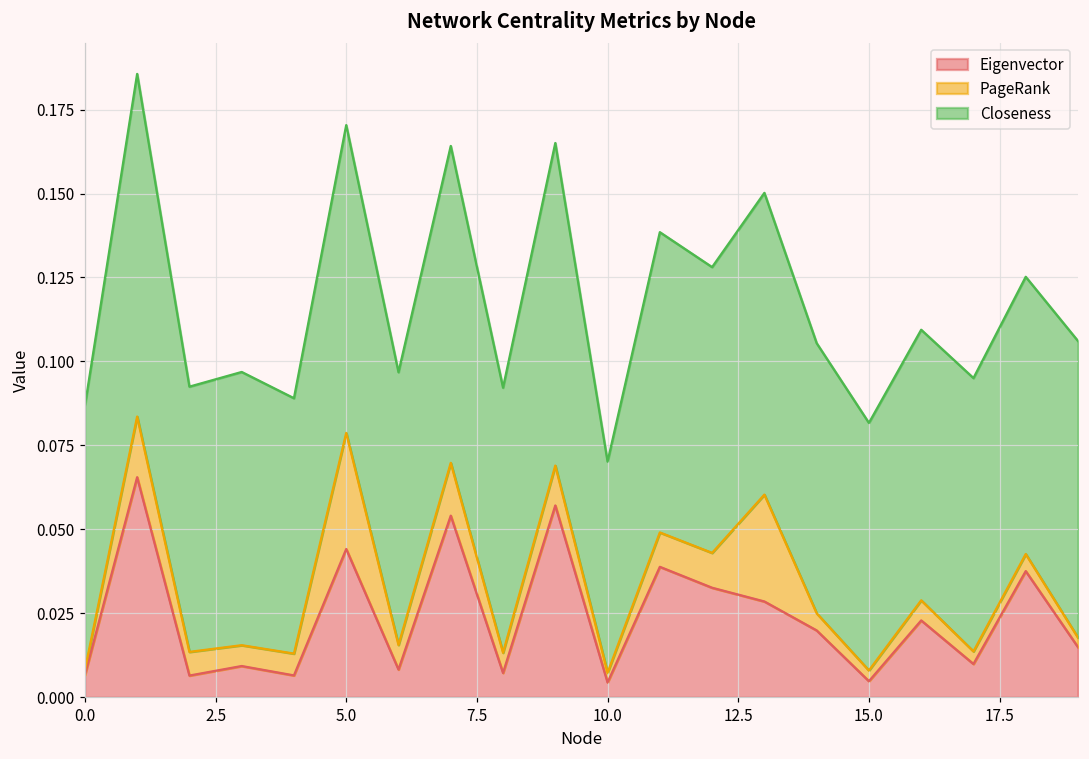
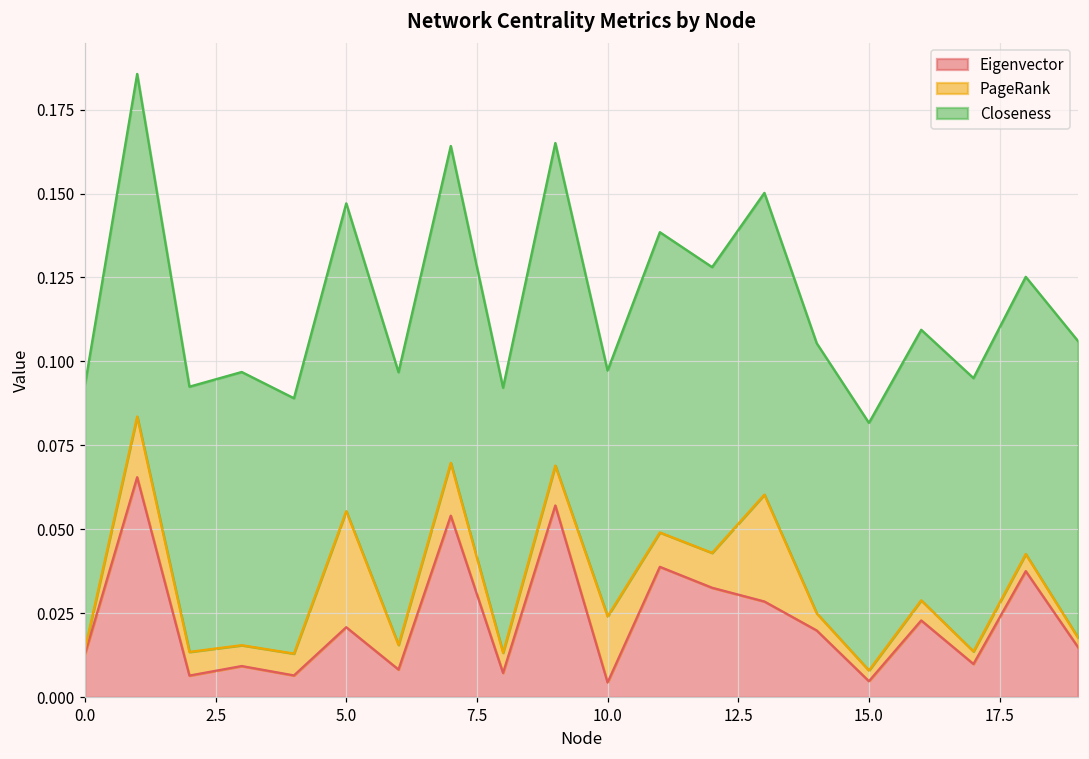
  {
    "Eigenvector": {
-     "0.0": 0.007,
-     "5.0": 0.044,
+     "0.0": 0.013,
+     "5.0": 0.021,
      "10.0": 0.004,
      "15.0": 0.005
    },
    "PageRank": {
      "0.0": 0.001,
      "5.0": 0.035,
-     "10.0": 0.003,
+     "10.0": 0.020,
      "15.0": 0.003
    },
    "Closeness": {
      "0.0": 0.079,
      "5.0": 0.092,
-     "10.0": 0.063,
+     "10.0": 0.073,
      "15.0": 0.074
    }
  }
